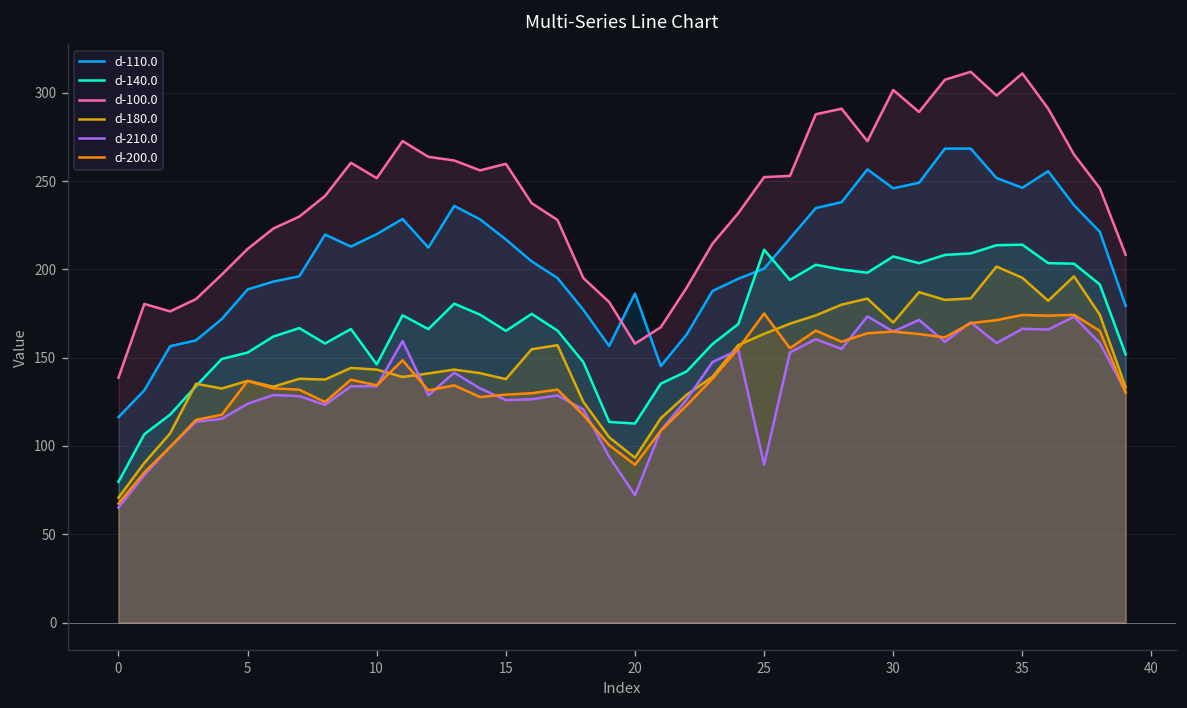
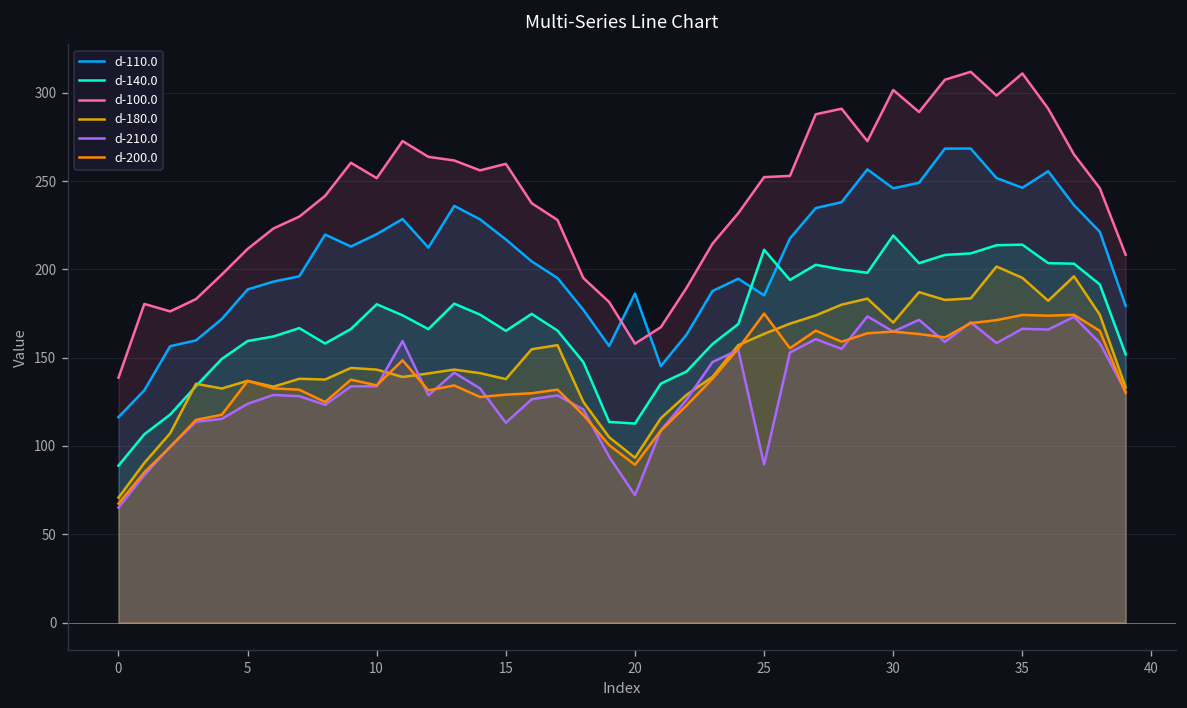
  {
    "d-110.0": {
      "0": 116,
      "5": 189,
      "10": 220,
      "15": 217,
      "20": 186,
-     "25": 200,
+     "25": 185,
      "30": 246,
      "35": 246
    },
    "d-140.0": {
-     "0": 80,
-     "5": 153,
-     "10": 146,
+     "0": 89,
+     "5": 159,
+     "10": 180,
      "15": 165,
      "20": 113,
      "25": 211,
-     "30": 207,
+     "30": 219,
      "35": 214
    },
    "d-100.0": {
      "0": 139,
      "5": 212,
      "10": 252,
      "15": 260,
      "20": 158,
      "25": 252,
      "30": 302,
      "35": 311
    },
    "d-210.0": {
      "0": 65,
      "5": 124,
-     "15": 126,
+     "15": 113,
      "20": 72,
      "25": 89,
      "35": 166
    }
  }
